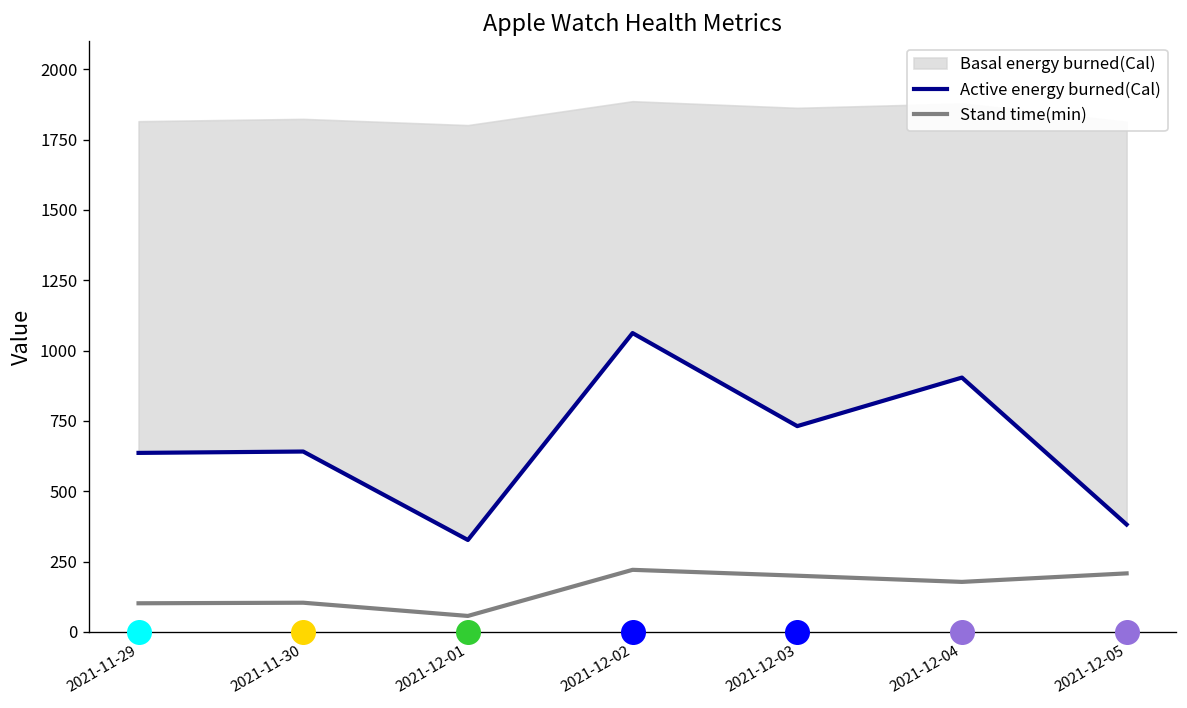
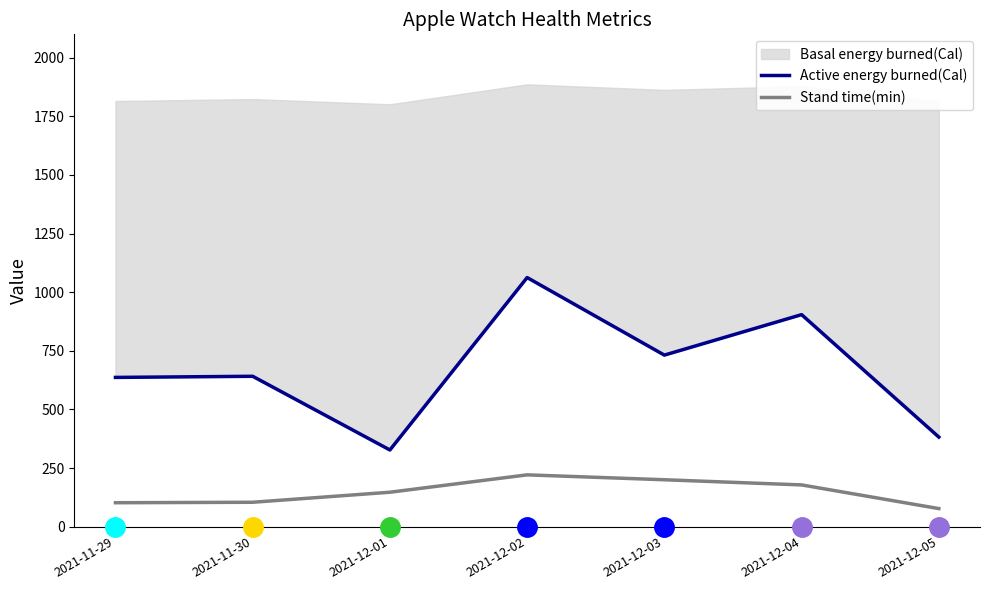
  {
    "Active energy burned(Cal)": {
      "2021-11-29": 640,
      "2021-11-30": 640,
      "2021-12-01": 330,
      "2021-12-02": 1060,
      "2021-12-03": 730,
      "2021-12-04": 900,
      "2021-12-05": 380
    },
    "Stand time(min)": {
      "2021-11-29": 100,
      "2021-11-30": 100,
-     "2021-12-01": 60,
+     "2021-12-01": 150,
      "2021-12-02": 220,
      "2021-12-03": 200,
      "2021-12-04": 180,
-     "2021-12-05": 210
+     "2021-12-05": 80
    }
  }
